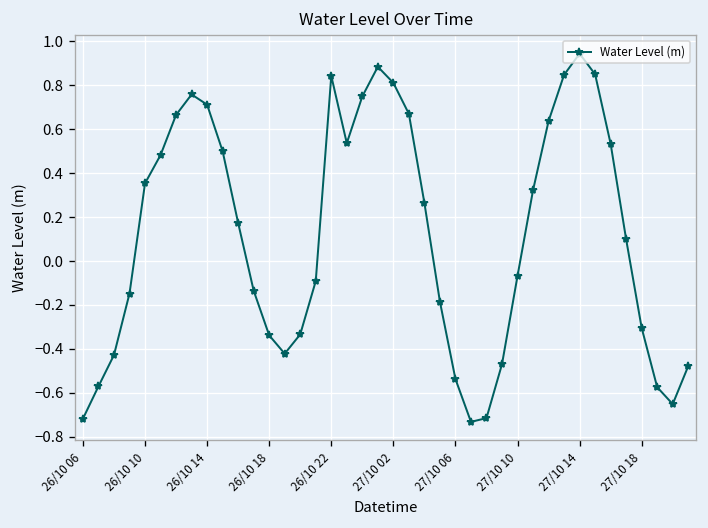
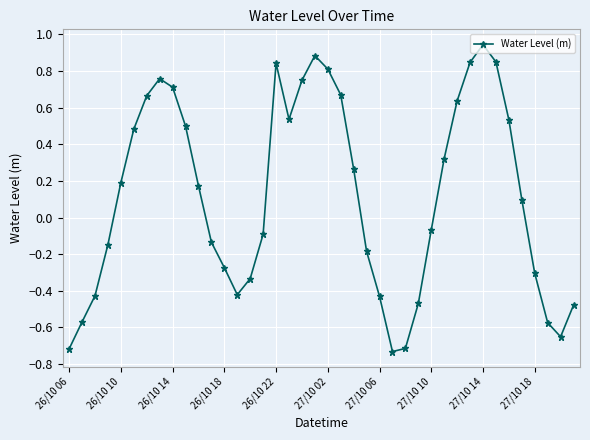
  {
    "26/10 06": -0.72,
-   "26/10 10": 0.35,
+   "26/10 10": 0.19,
    "26/10 14": 0.71,
-   "26/10 18": -0.34,
+   "26/10 18": -0.27,
    "26/10 22": 0.84,
    "27/10 02": 0.81,
-   "27/10 06": -0.54,
+   "27/10 06": -0.43,
    "27/10 10": -0.07,
    "27/10 18": -0.30
  }
